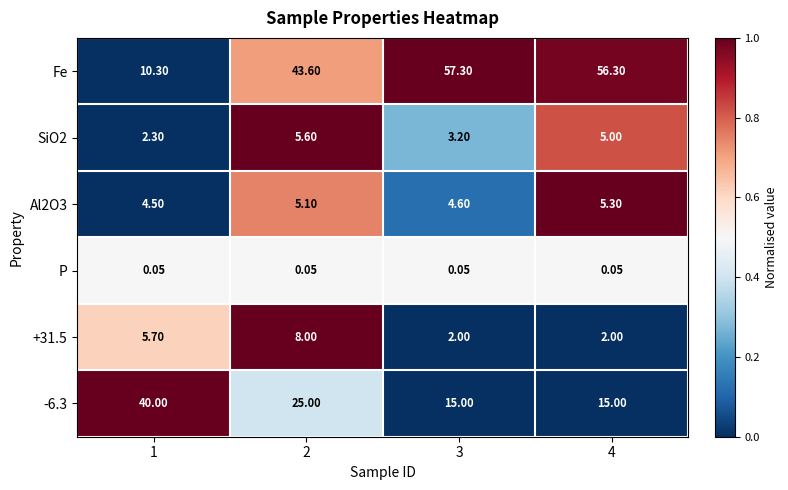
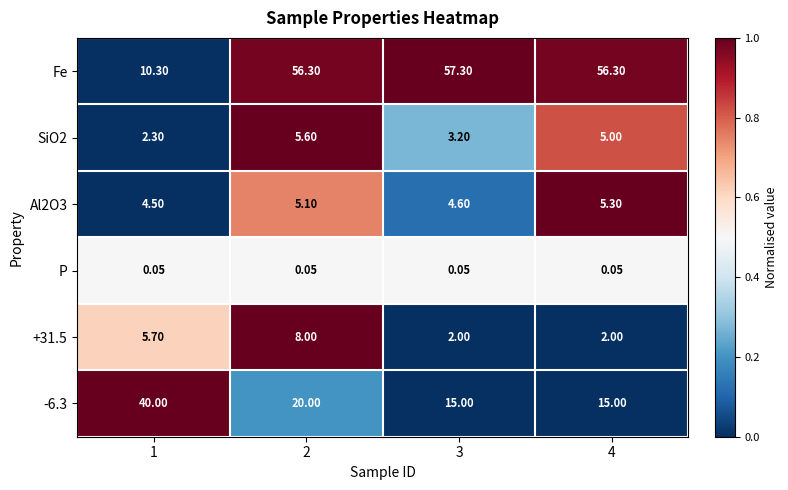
  {
    "Fe": {
      "1": 10.30,
-     "2": 43.60,
+     "2": 56.30,
      "3": 57.30,
      "4": 56.30
    },
    "SiO2": {
      "1": 2.30,
      "2": 5.60,
      "3": 3.20,
      "4": 5.00
    },
    "Al2O3": {
      "1": 4.50,
      "2": 5.10,
      "3": 4.60,
      "4": 5.30
    },
    "P": {
      "1": 0.05,
      "2": 0.05,
      "3": 0.05,
      "4": 0.05
    },
    "+31.5": {
      "1": 5.70,
      "2": 8.00,
      "3": 2.00,
      "4": 2.00
    },
    "-6.3": {
      "1": 40.00,
-     "2": 25.00,
+     "2": 20.00,
      "3": 15.00,
      "4": 15.00
    }
  }
